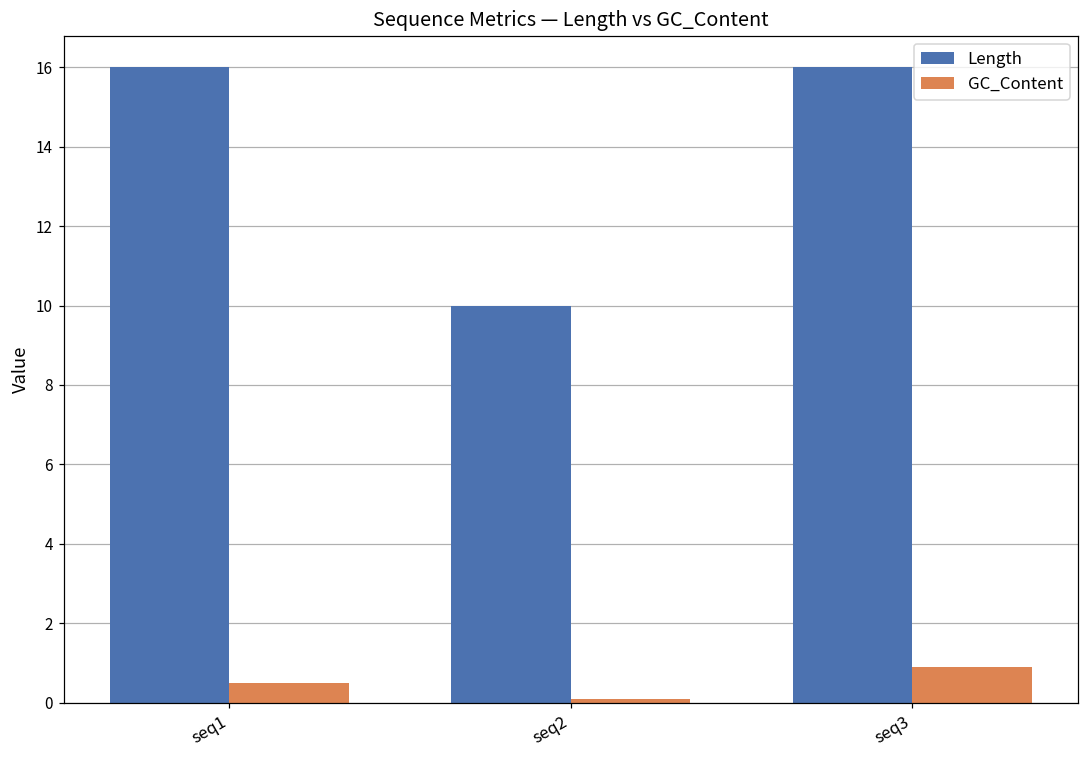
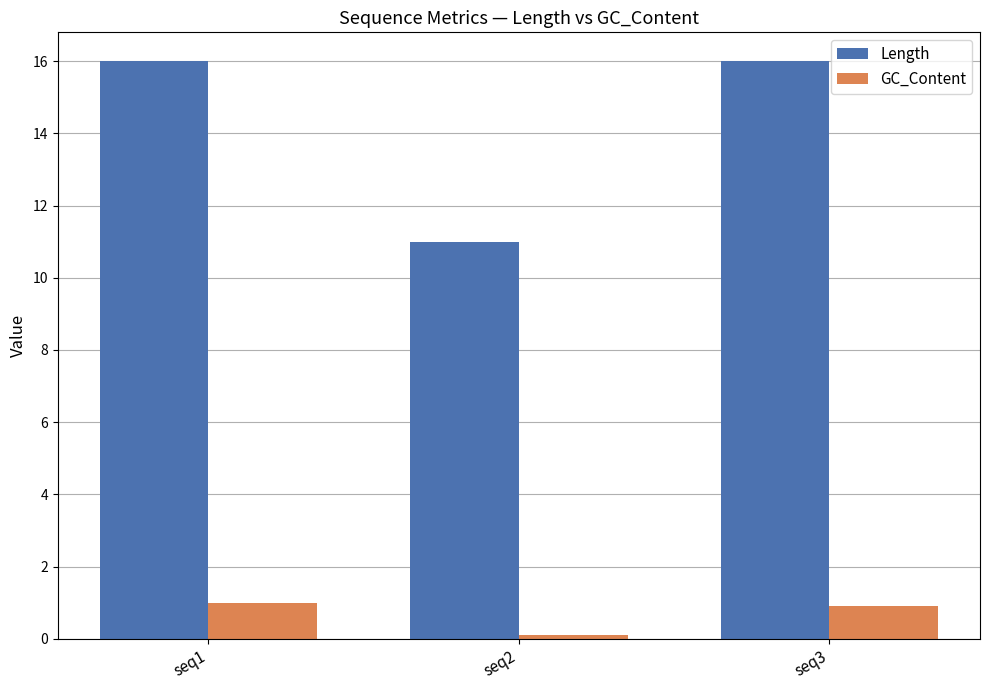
  {
    "Length": {
      "seq1": 16,
-     "seq2": 10,
+     "seq2": 11,
      "seq3": 16
    },
    "GC_Content": {
-     "seq1": 0.5,
+     "seq1": 1.0,
      "seq2": 0.1,
      "seq3": 0.9
    }
  }
